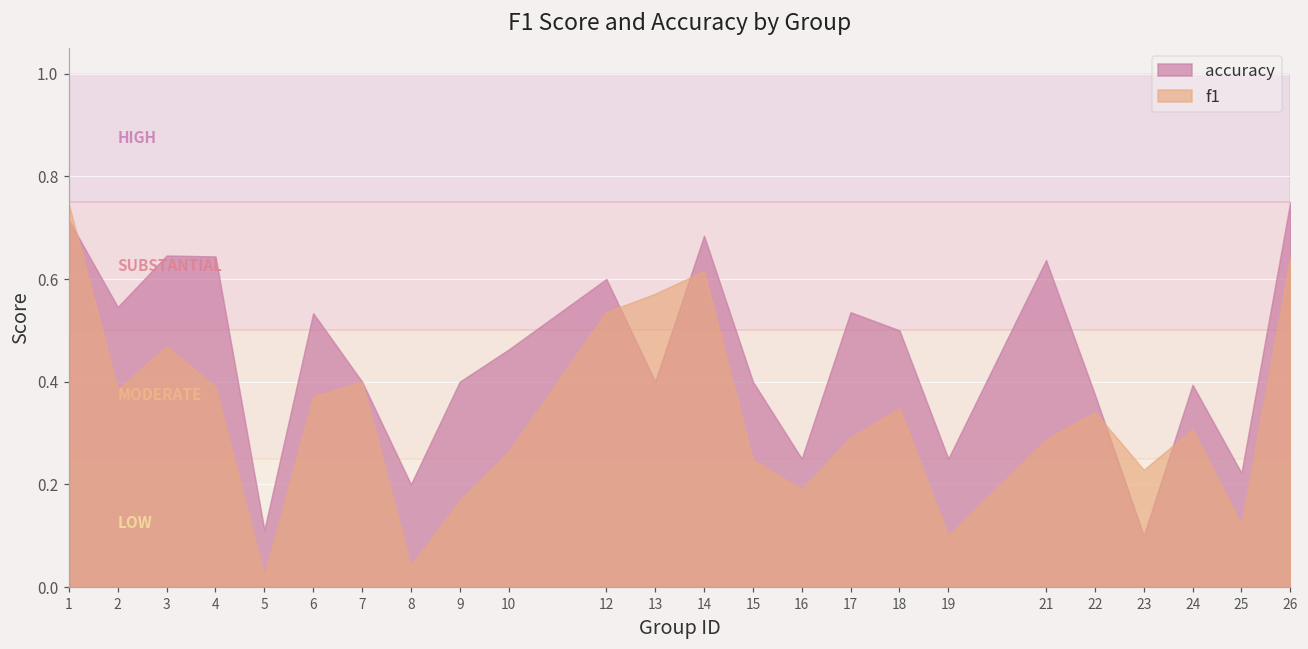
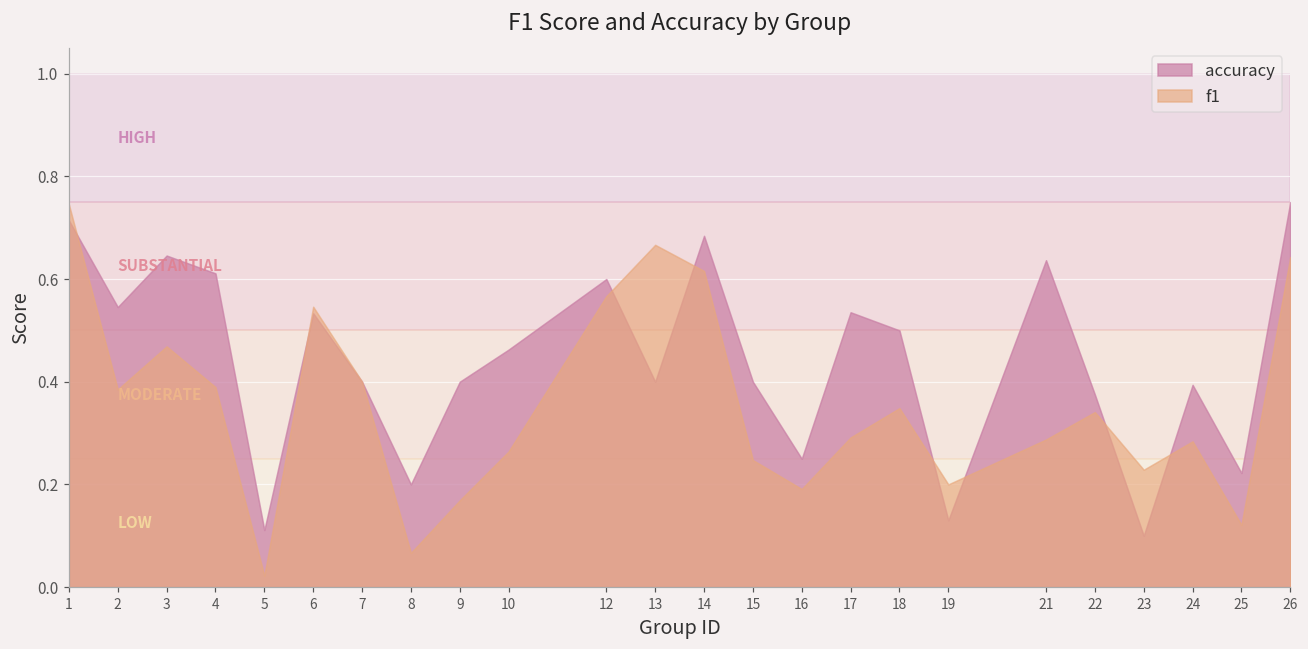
  {
    "accuracy": {
      "1": 0.71,
      "2": 0.55,
      "3": 0.65,
-     "4": 0.64,
+     "4": 0.61,
      "5": 0.11,
      "6": 0.53,
      "8": 0.20,
      "9": 0.40,
      "10": 0.46,
      "12": 0.60,
      "13": 0.40,
      "14": 0.68,
      "15": 0.40,
      "16": 0.25,
      "17": 0.54,
      "18": 0.50,
-     "19": 0.25,
+     "19": 0.13,
      "21": 0.64,
      "22": 0.38,
      "23": 0.10,
      "24": 0.39,
      "25": 0.22,
      "26": 0.75
    },
    "f1": {
      "1": 0.75,
      "2": 0.39,
      "3": 0.47,
      "4": 0.39,
      "5": 0.02,
-     "6": 0.37,
-     "8": 0.04,
+     "6": 0.55,
+     "8": 0.07,
      "9": 0.17,
      "10": 0.26,
-     "12": 0.54,
-     "13": 0.57,
+     "12": 0.57,
+     "13": 0.67,
      "14": 0.62,
      "15": 0.25,
      "16": 0.19,
      "17": 0.29,
      "18": 0.35,
-     "19": 0.1,
+     "19": 0.2,
      "21": 0.29,
      "22": 0.34,
      "23": 0.23,
-     "24": 0.31,
+     "24": 0.28,
      "25": 0.12,
      "26": 0.64
    }
  }
